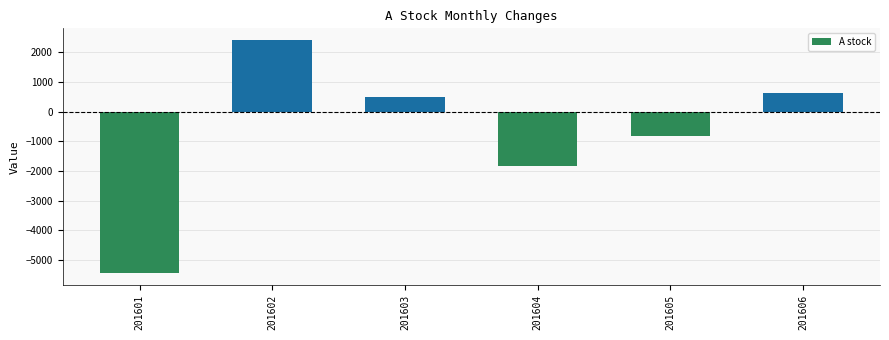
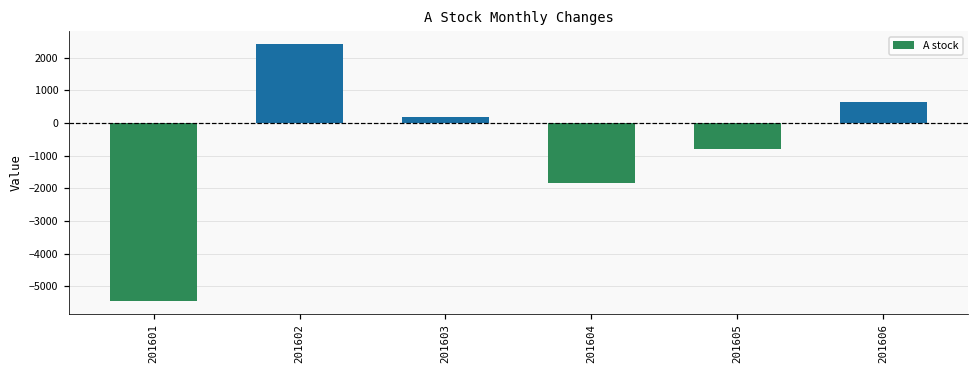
  {
    "201601": -5400,
    "201602": 2400,
-   "201603": 500,
+   "201603": 200,
    "201604": -1800,
    "201605": -800,
    "201606": 700
  }
